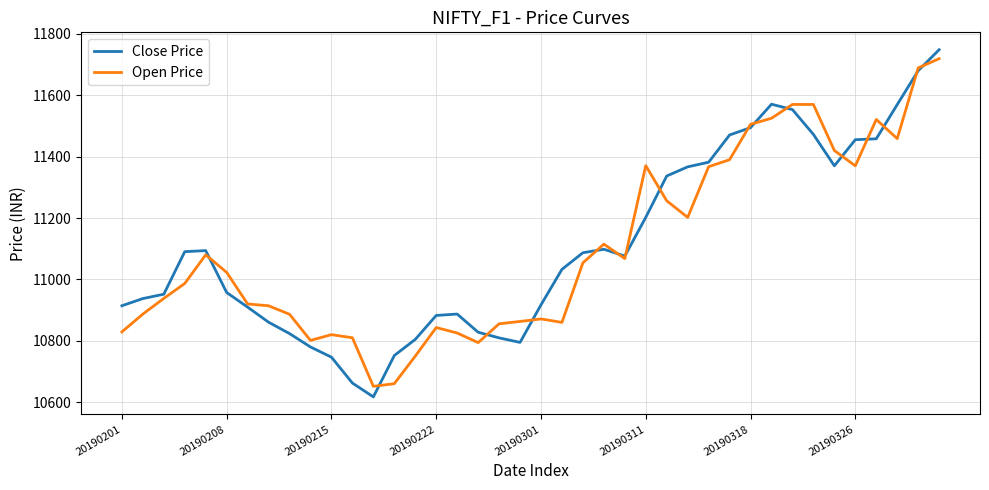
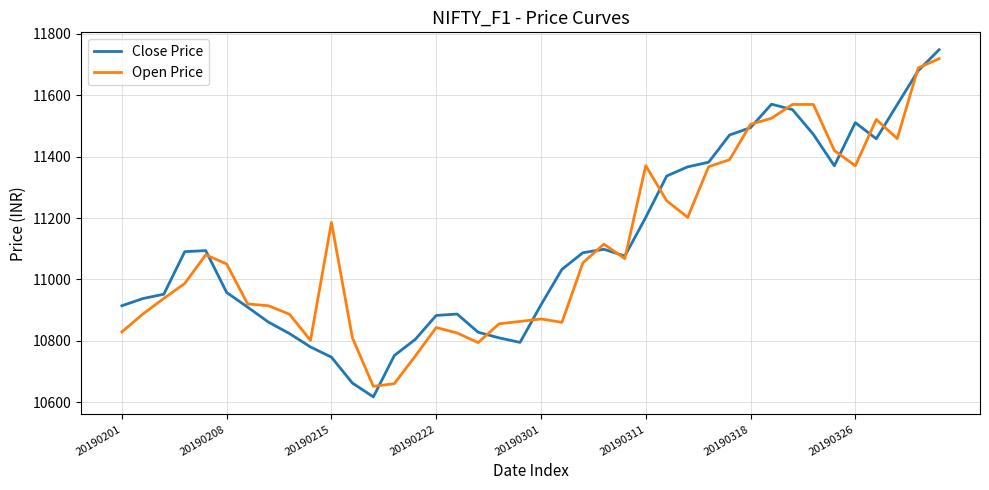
  {
    "Close Price": {
      "20190201": 10910,
      "20190208": 10960,
      "20190215": 10750,
      "20190222": 10880,
      "20190301": 10920,
      "20190311": 11200,
      "20190318": 11490,
-     "20190326": 11460
+     "20190326": 11510
    },
    "Open Price": {
      "20190201": 10830,
-     "20190208": 11020,
-     "20190215": 10820,
+     "20190208": 11050,
+     "20190215": 11190,
      "20190222": 10840,
      "20190301": 10870,
      "20190311": 11370,
      "20190318": 11510,
      "20190326": 11370
    }
  }
